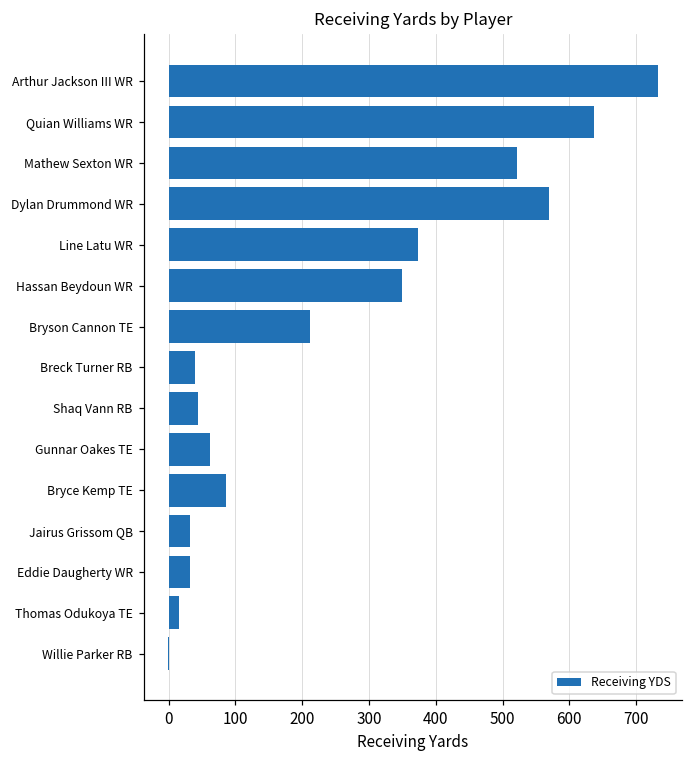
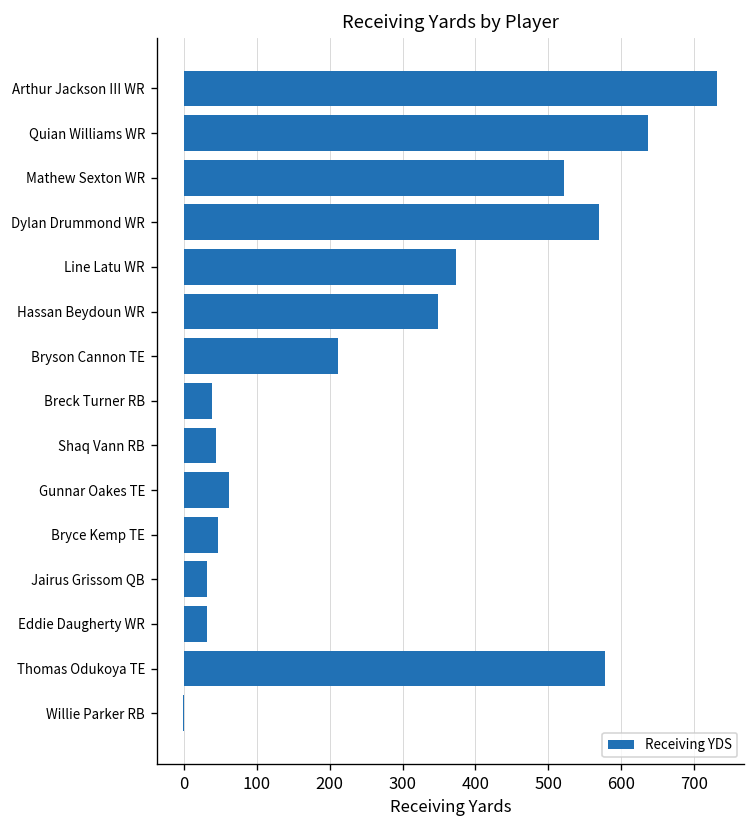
  {
    "Arthur Jackson III WR": 730,
    "Quian Williams WR": 640,
    "Mathew Sexton WR": 520,
    "Dylan Drummond WR": 570,
    "Line Latu WR": 370,
    "Hassan Beydoun WR": 350,
    "Bryson Cannon TE": 210,
    "Breck Turner RB": 40,
    "Shaq Vann RB": 40,
    "Gunnar Oakes TE": 60,
-   "Bryce Kemp TE": 90,
+   "Bryce Kemp TE": 50,
    "Jairus Grissom QB": 30,
    "Eddie Daugherty WR": 30,
-   "Thomas Odukoya TE": 20
+   "Thomas Odukoya TE": 580
  }
